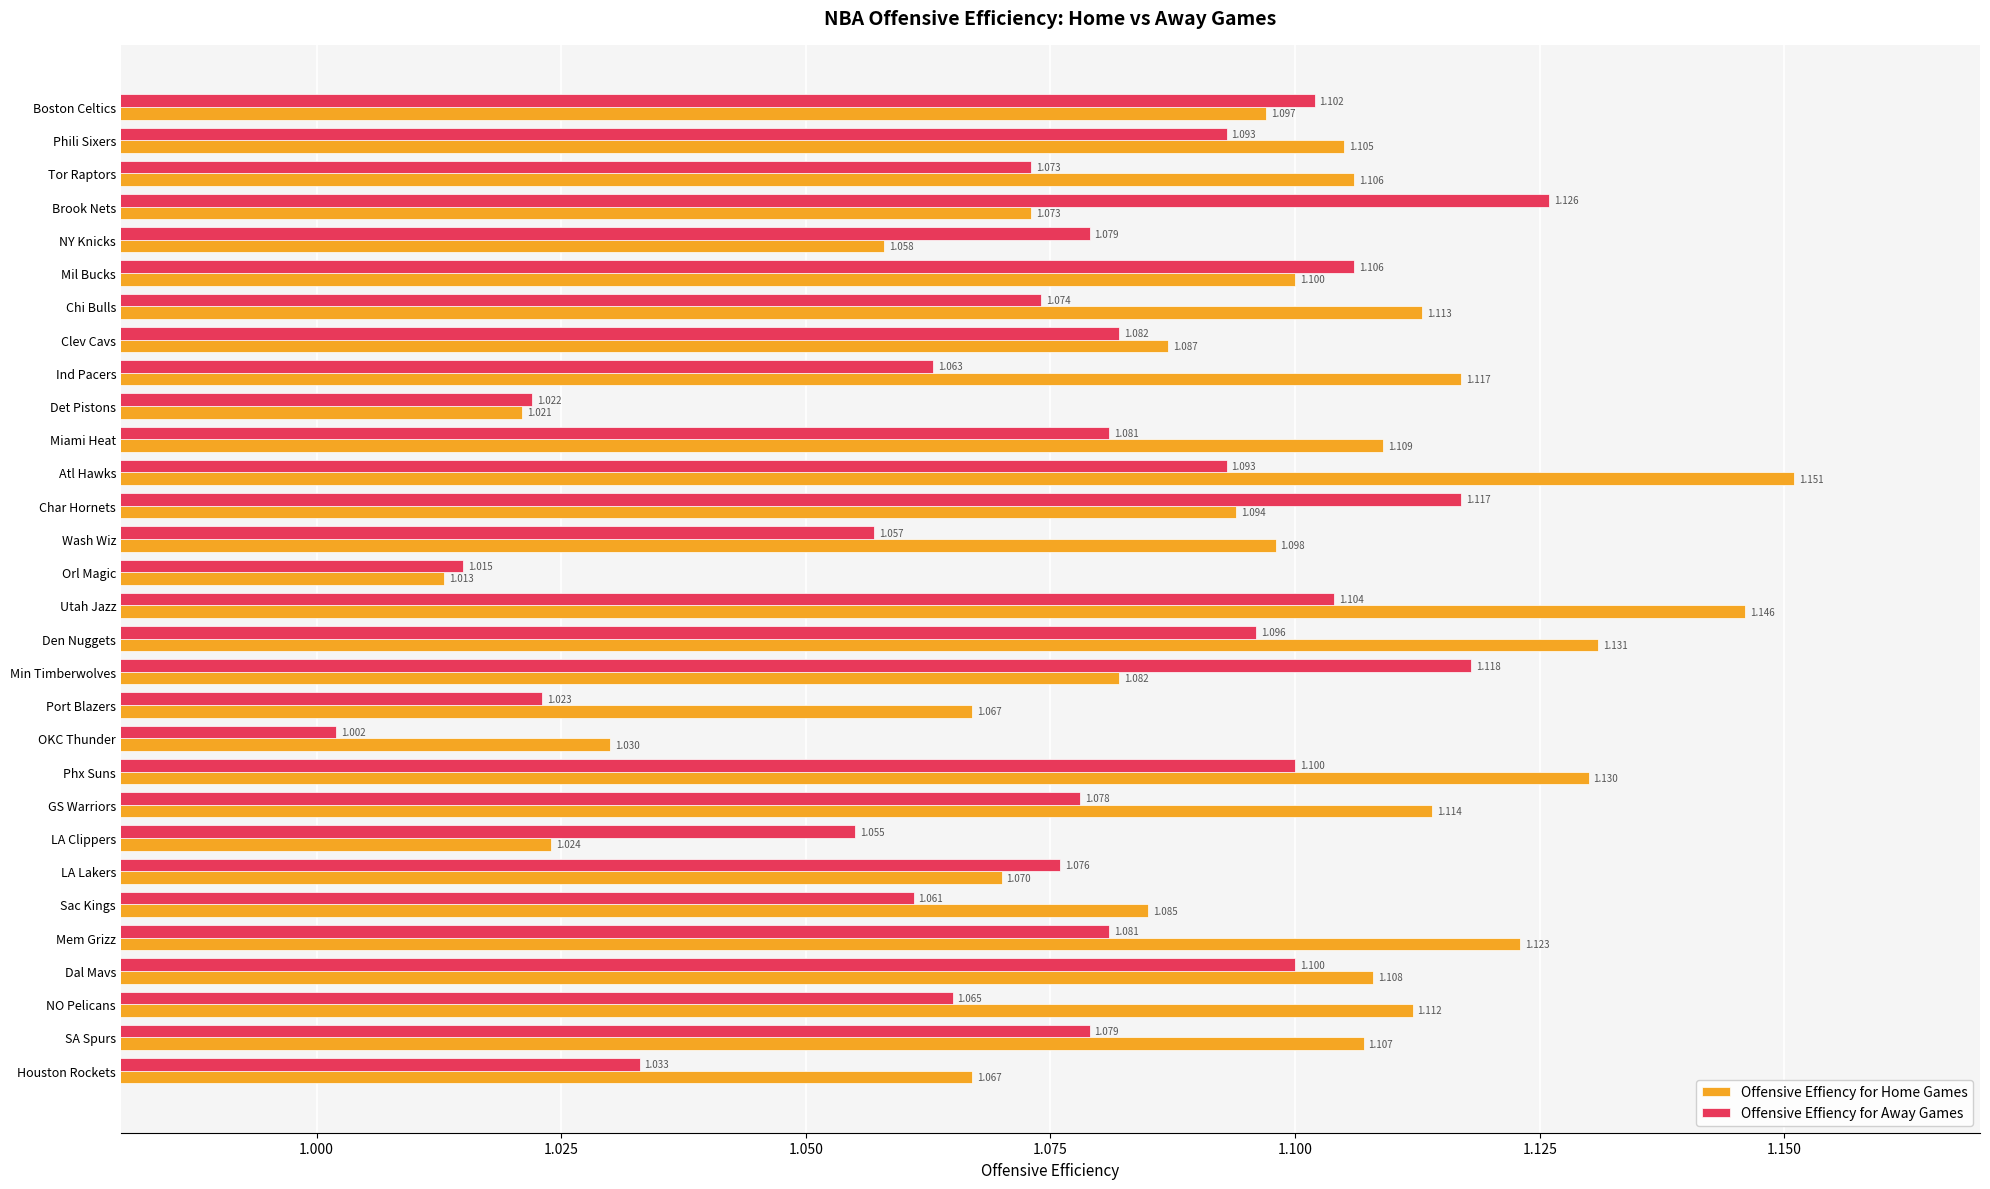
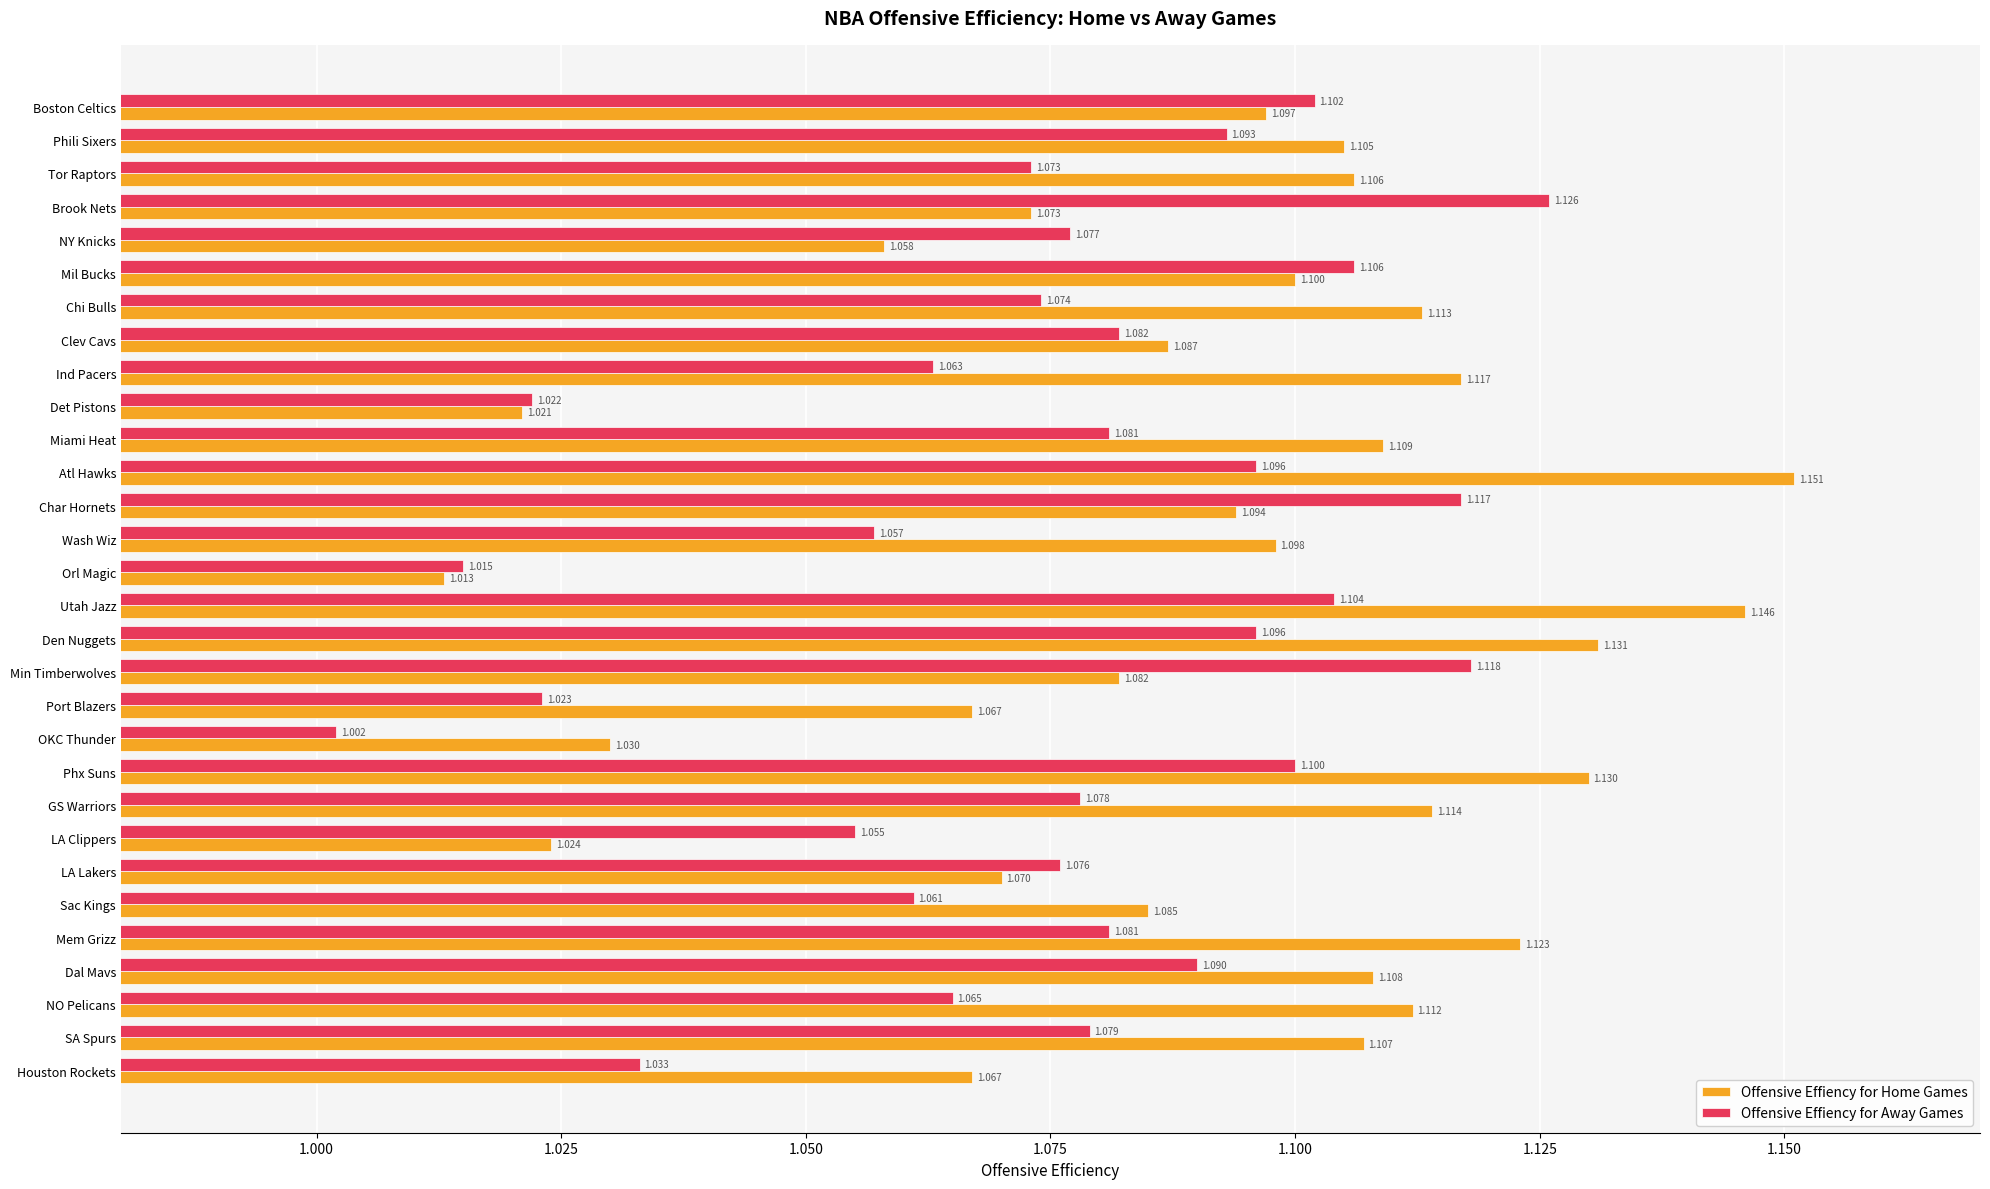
  {
    "Offensive Effiency for Home Games": {
      "Boston Celtics": 1.097,
      "Phili Sixers": 1.105,
      "Tor Raptors": 1.106,
      "Brook Nets": 1.073,
      "NY Knicks": 1.058,
      "Mil Bucks": 1.100,
      "Chi Bulls": 1.113,
      "Clev Cavs": 1.087,
      "Ind Pacers": 1.117,
      "Det Pistons": 1.021,
      "Miami Heat": 1.109,
      "Atl Hawks": 1.151,
      "Char Hornets": 1.094,
      "Wash Wiz": 1.098,
      "Orl Magic": 1.013,
      "Utah Jazz": 1.146,
      "Den Nuggets": 1.131,
      "Min Timberwolves": 1.082,
      "Port Blazers": 1.067,
      "OKC Thunder": 1.030,
      "Phx Suns": 1.130,
      "GS Warriors": 1.114,
      "LA Clippers": 1.024,
      "LA Lakers": 1.070,
      "Sac Kings": 1.085,
      "Mem Grizz": 1.123,
      "Dal Mavs": 1.108,
      "NO Pelicans": 1.112,
      "SA Spurs": 1.107,
      "Houston Rockets": 1.067
    },
    "Offensive Effiency for Away Games": {
      "Boston Celtics": 1.102,
      "Phili Sixers": 1.093,
      "Tor Raptors": 1.073,
      "Brook Nets": 1.126,
-     "NY Knicks": 1.079,
+     "NY Knicks": 1.077,
      "Mil Bucks": 1.106,
      "Chi Bulls": 1.074,
      "Clev Cavs": 1.082,
      "Ind Pacers": 1.063,
      "Det Pistons": 1.022,
      "Miami Heat": 1.081,
-     "Atl Hawks": 1.093,
+     "Atl Hawks": 1.096,
      "Char Hornets": 1.117,
      "Wash Wiz": 1.057,
      "Orl Magic": 1.015,
      "Utah Jazz": 1.104,
      "Den Nuggets": 1.096,
      "Min Timberwolves": 1.118,
      "Port Blazers": 1.023,
      "OKC Thunder": 1.002,
      "Phx Suns": 1.100,
      "GS Warriors": 1.078,
      "LA Clippers": 1.055,
      "LA Lakers": 1.076,
      "Sac Kings": 1.061,
      "Mem Grizz": 1.081,
-     "Dal Mavs": 1.100,
+     "Dal Mavs": 1.090,
      "NO Pelicans": 1.065,
      "SA Spurs": 1.079,
      "Houston Rockets": 1.033
    }
  }
